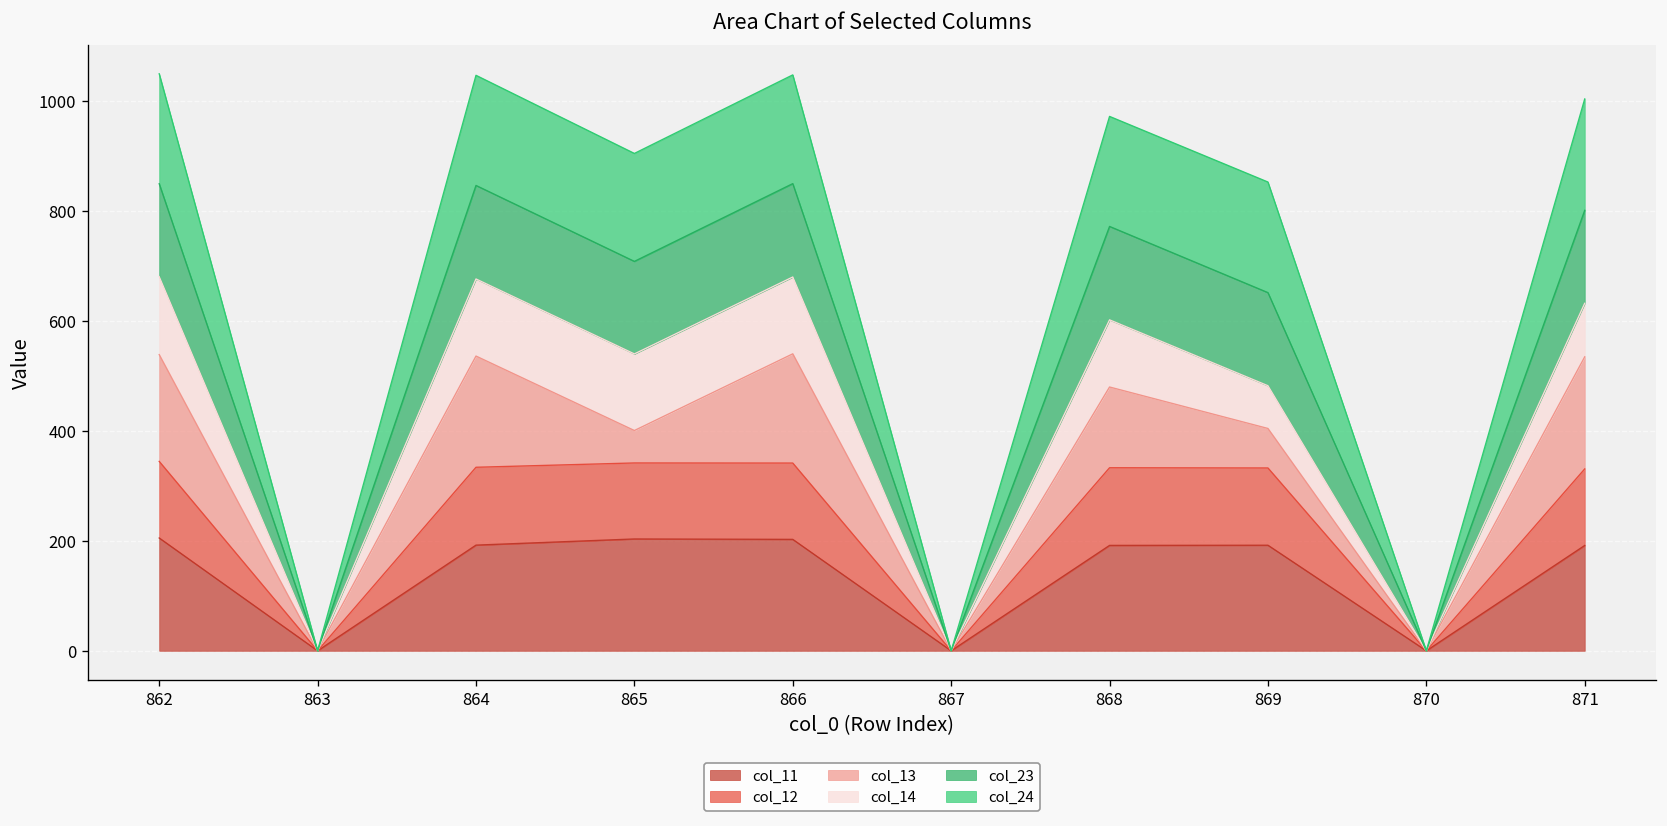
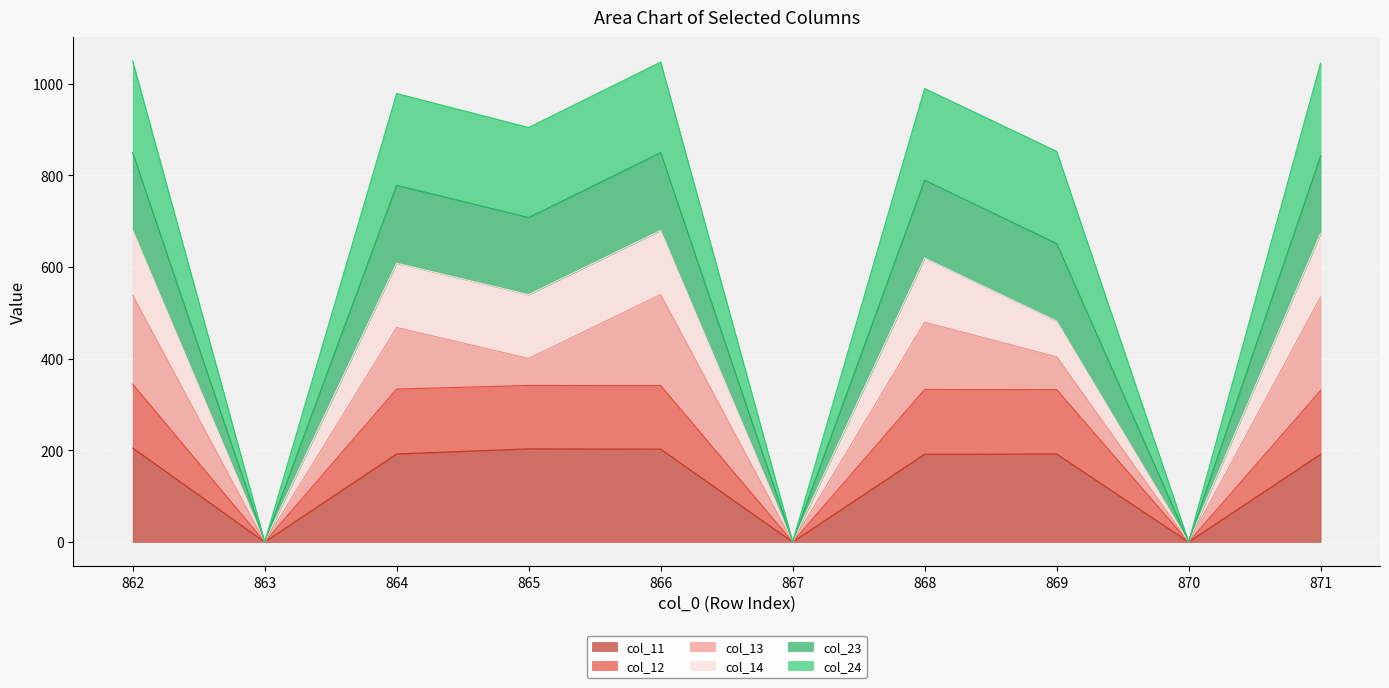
  {
    "col_13": {
      "862": 190,
-     "864": 200,
+     "864": 130,
      "865": 60,
      "866": 200,
      "868": 150,
      "869": 70,
      "871": 200
    },
    "col_14": {
      "862": 140,
      "864": 140,
      "865": 140,
      "866": 140,
-     "868": 120,
+     "868": 140,
      "869": 80,
-     "871": 100
+     "871": 140
    }
  }
